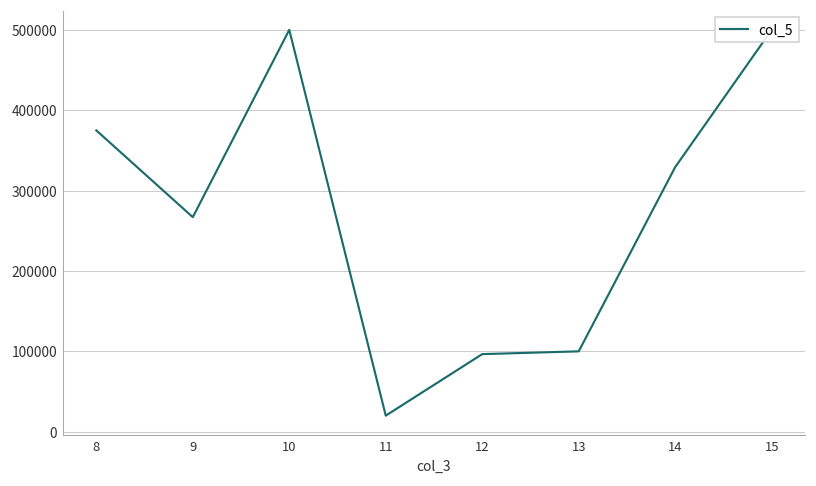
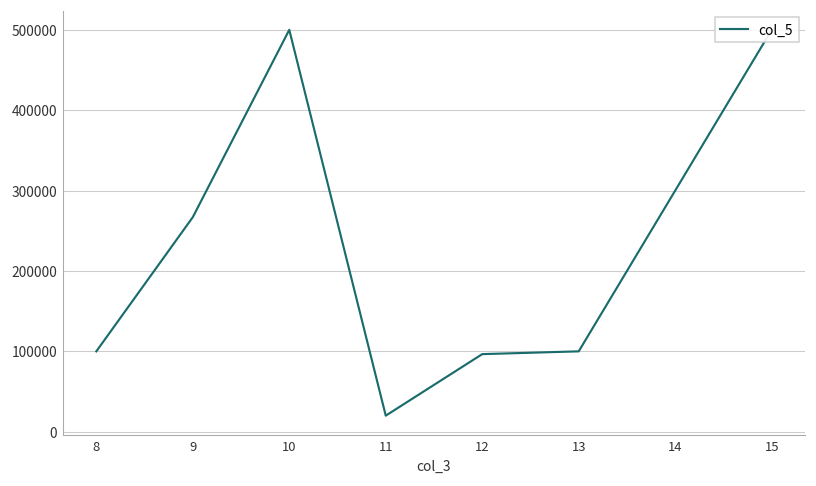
  {
-   "8": 370000,
+   "8": 100000,
    "9": 270000,
    "10": 500000,
    "11": 20000,
    "12": 100000,
    "13": 100000,
-   "14": 330000
+   "14": 300000
  }
